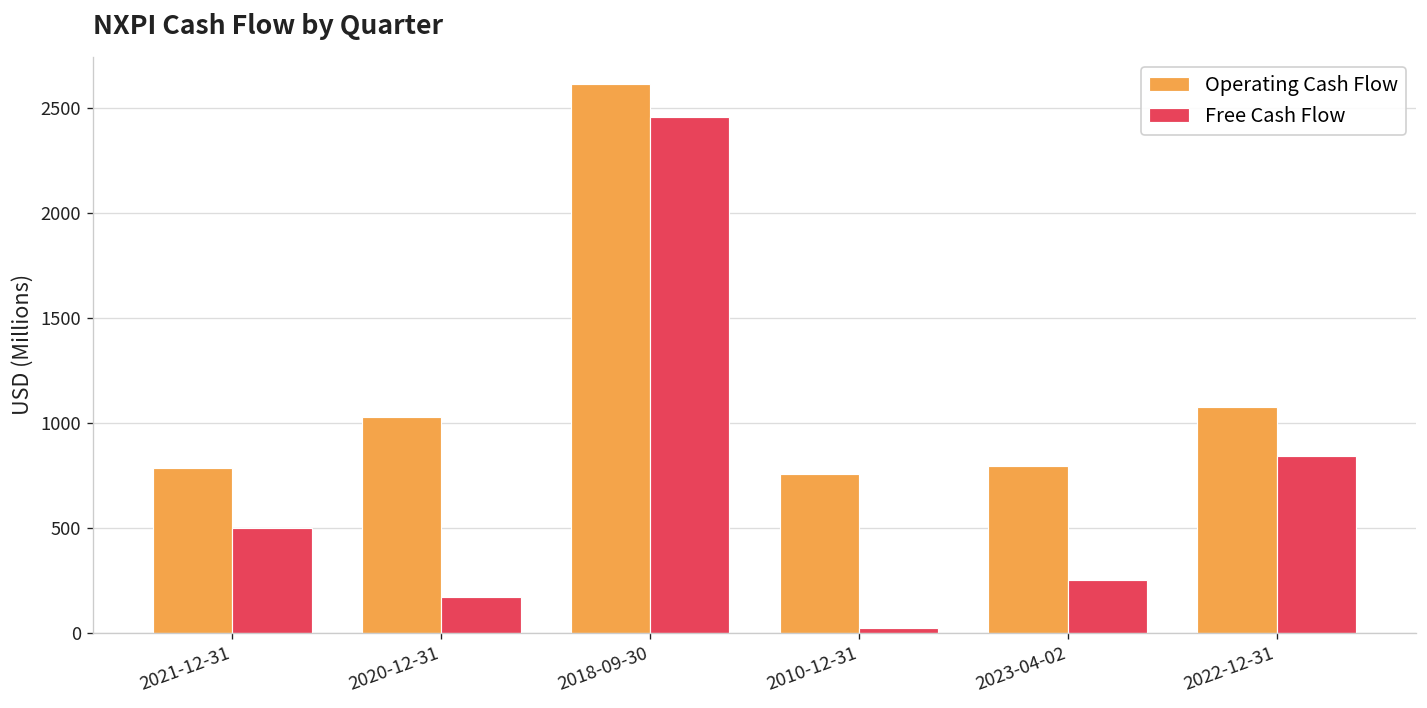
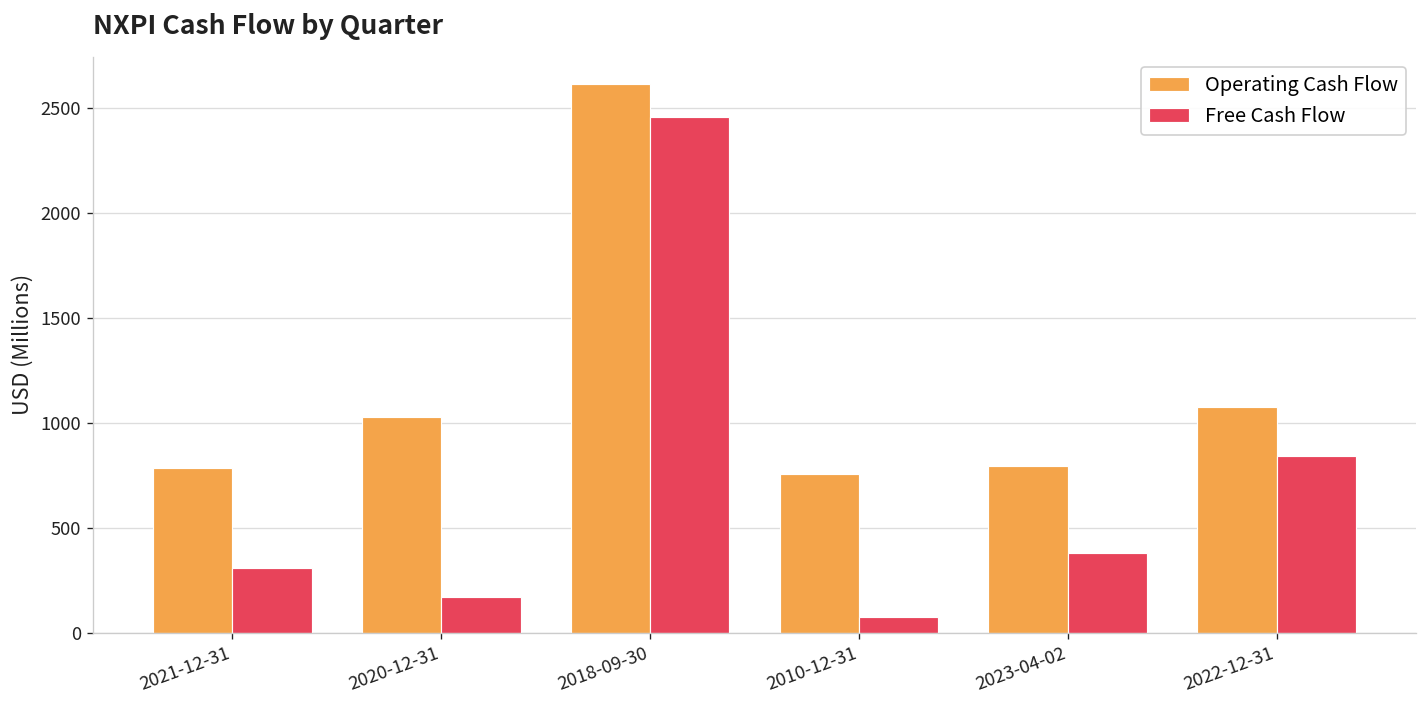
  {
    "Operating Cash Flow": {
      "2021-12-31": 790,
      "2020-12-31": 1030,
      "2018-09-30": 2620,
      "2010-12-31": 760,
      "2023-04-02": 800,
      "2022-12-31": 1080
    },
    "Free Cash Flow": {
-     "2021-12-31": 500,
+     "2021-12-31": 310,
      "2020-12-31": 170,
      "2018-09-30": 2460,
-     "2010-12-31": 30,
-     "2023-04-02": 250,
+     "2010-12-31": 80,
+     "2023-04-02": 380,
      "2022-12-31": 840
    }
  }
